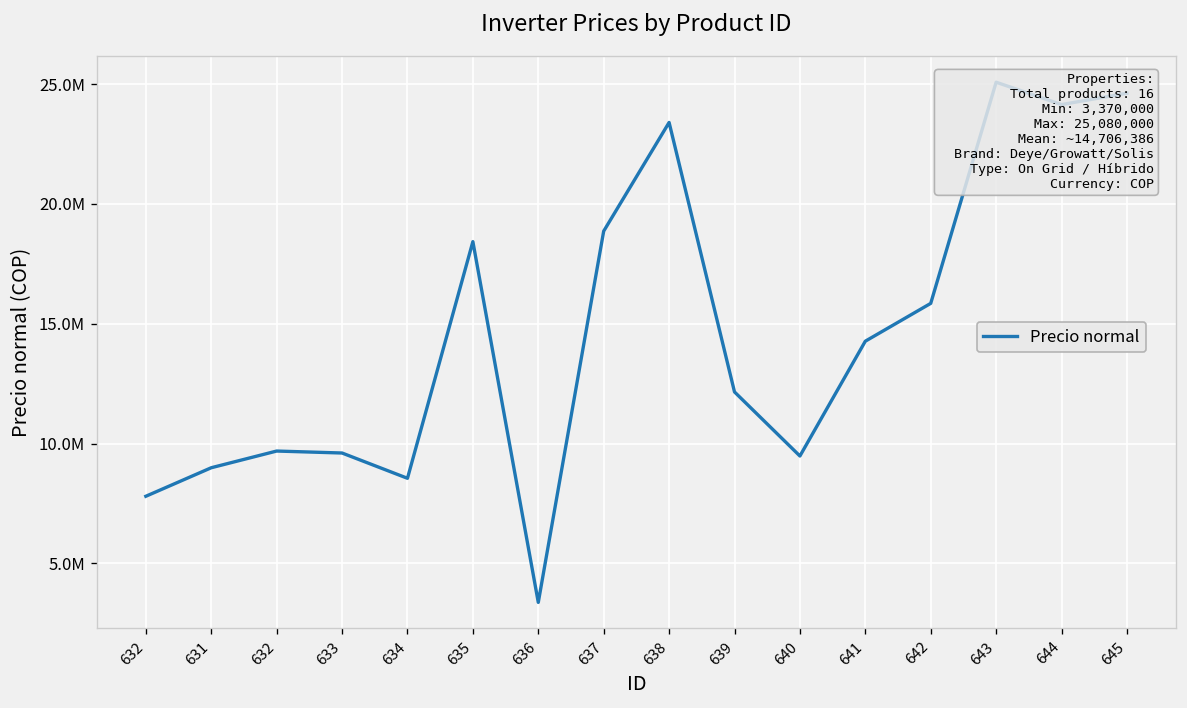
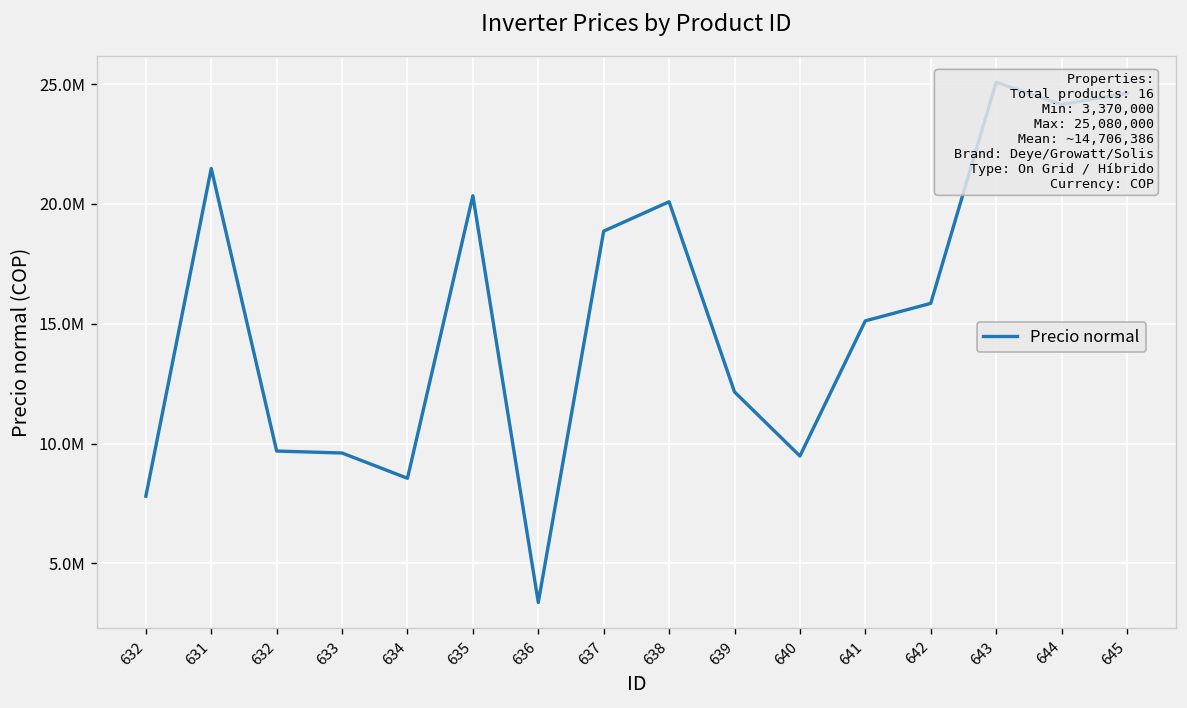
  {
-   "631": 9000000,
+   "631": 21500000,
    "633": 9600000,
    "634": 8600000,
-   "635": 18400000,
+   "635": 20300000,
    "636": 3400000,
    "637": 18900000,
-   "638": 23400000,
+   "638": 20100000,
    "639": 12200000,
    "640": 9500000,
-   "641": 14300000,
+   "641": 15100000,
    "642": 15900000
  }
